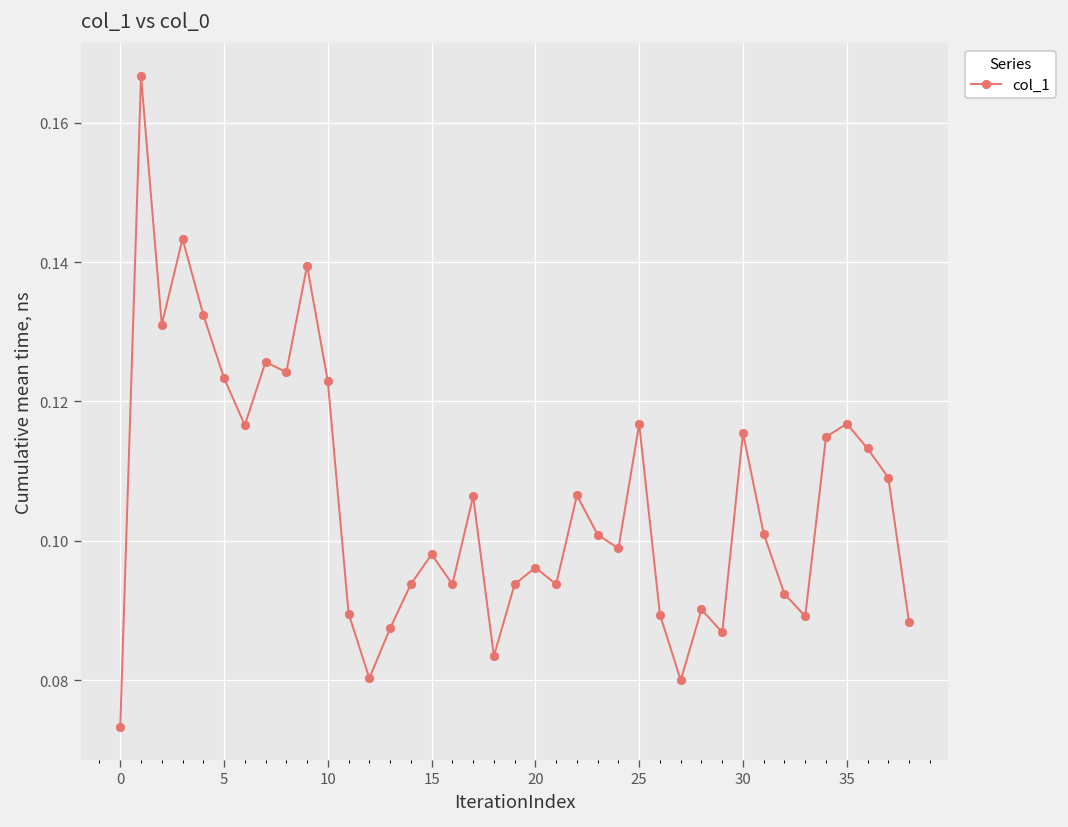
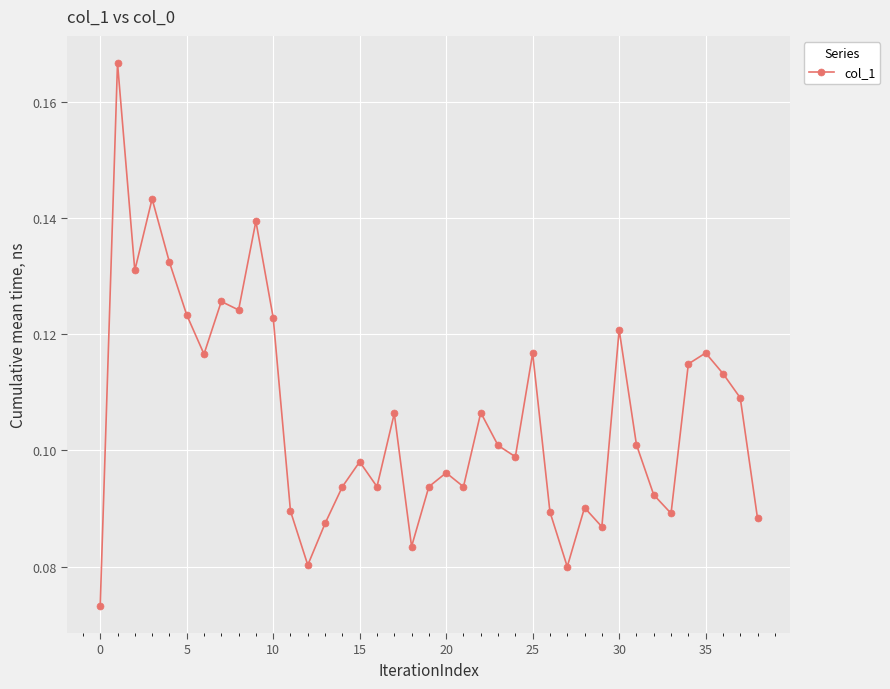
  {
    "0": 0.073,
    "5": 0.123,
    "10": 0.123,
    "15": 0.098,
    "20": 0.096,
    "25": 0.117,
-   "30": 0.116,
+   "30": 0.121,
    "35": 0.117
  }
